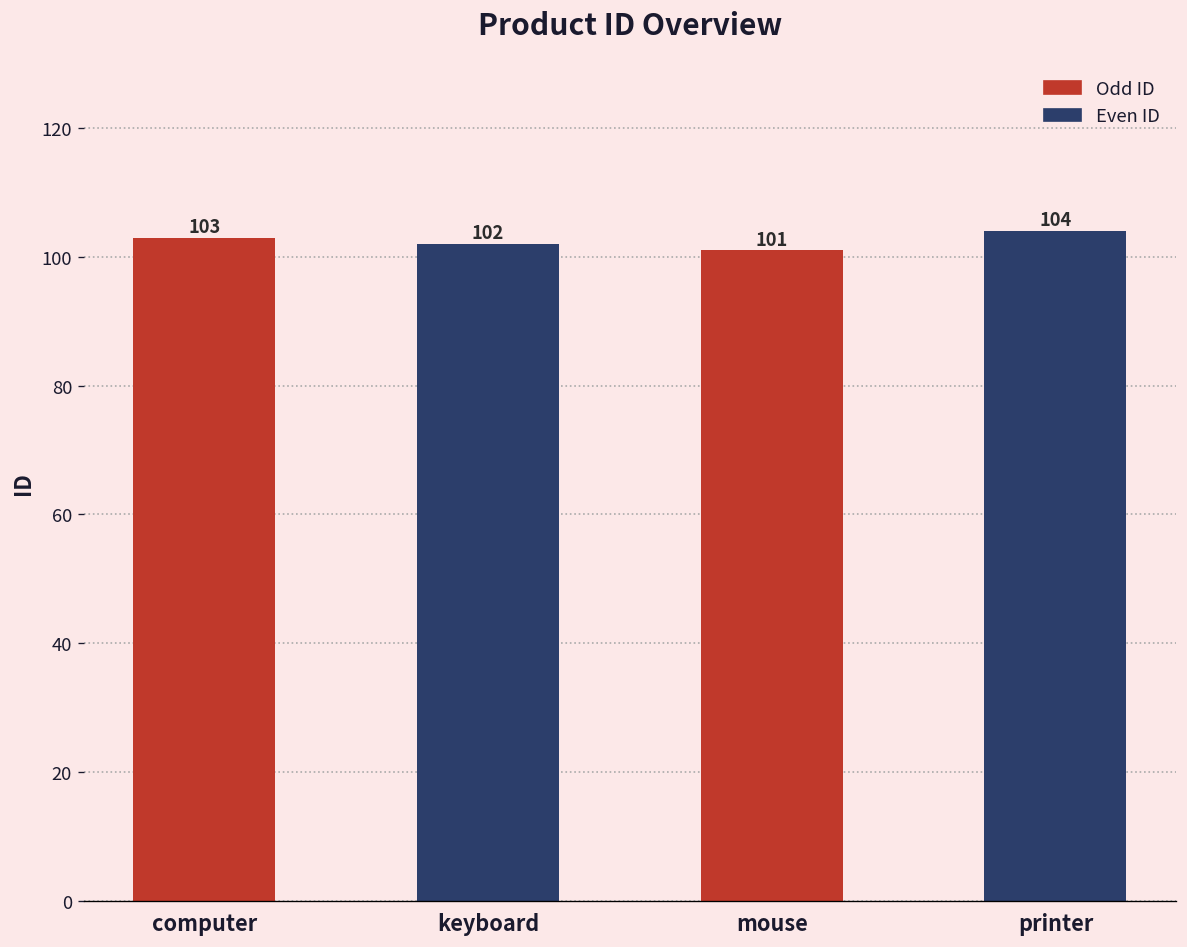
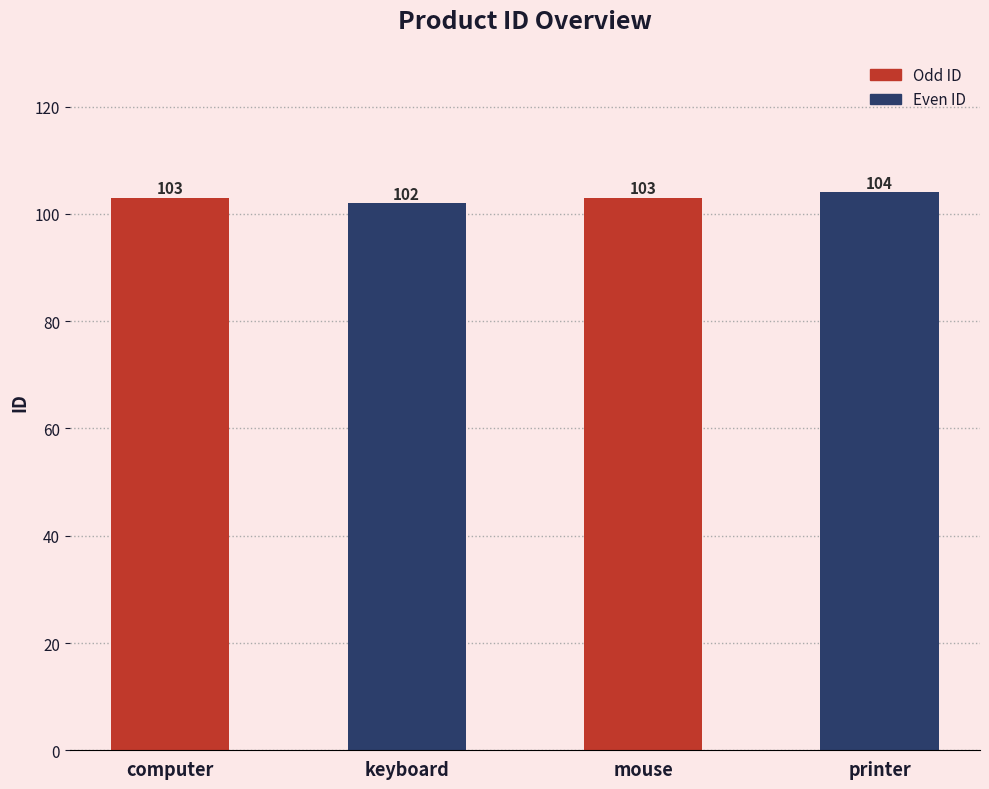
  {
    "computer": 103,
    "keyboard": 102,
-   "mouse": 101,
+   "mouse": 103,
    "printer": 104
  }
